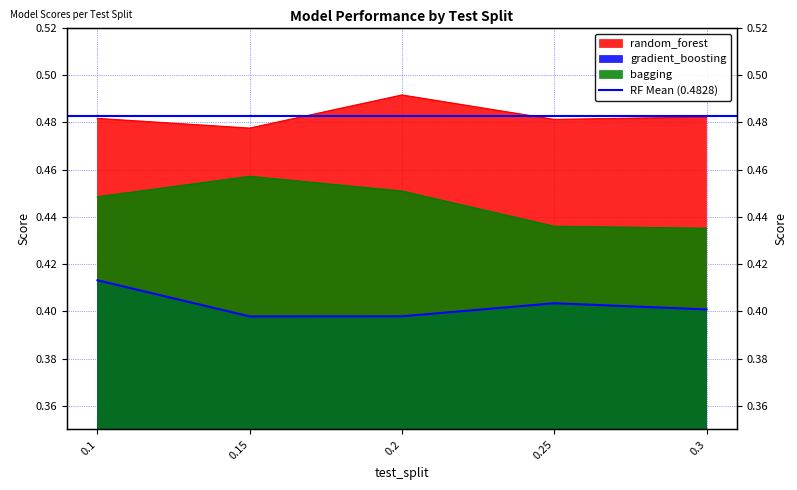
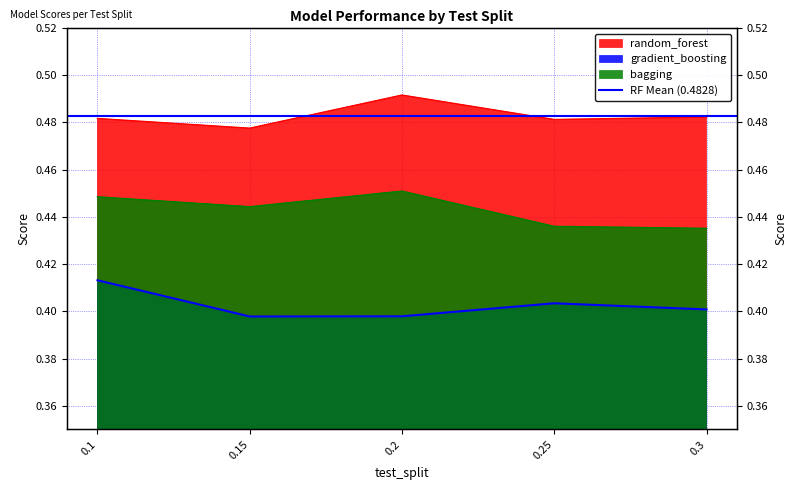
  {
    "random_forest": {
      "0.1": 0.482,
      "0.15": 0.478,
      "0.2": 0.492,
      "0.25": 0.481,
      "0.3": 0.482
    },
    "gradient_boosting": {
      "0.1": 0.413,
      "0.15": 0.398,
      "0.2": 0.398,
      "0.25": 0.403,
      "0.3": 0.401
    },
    "bagging": {
      "0.1": 0.448,
-     "0.15": 0.457,
+     "0.15": 0.444,
      "0.2": 0.451,
      "0.25": 0.436,
      "0.3": 0.435
    }
  }
